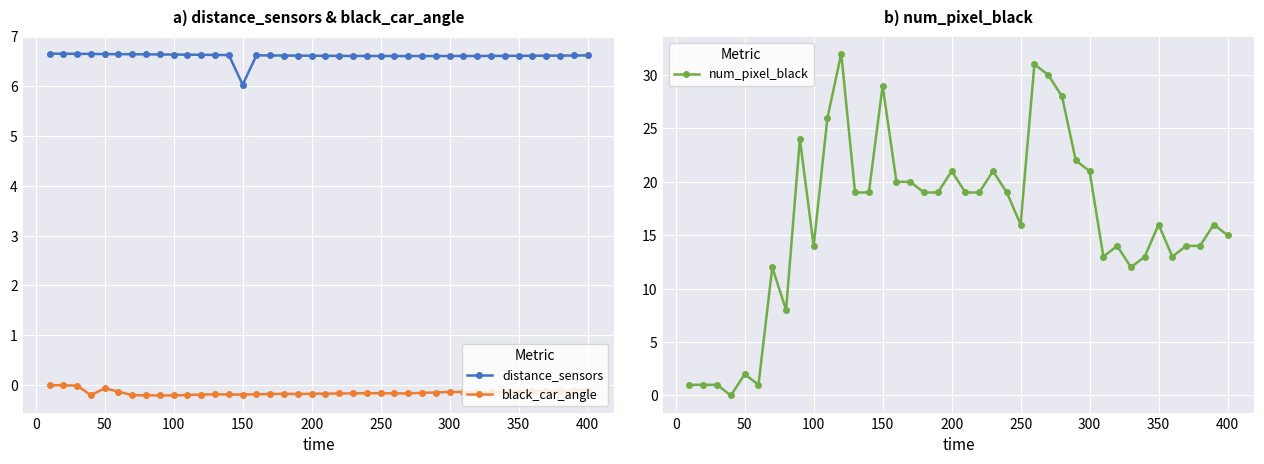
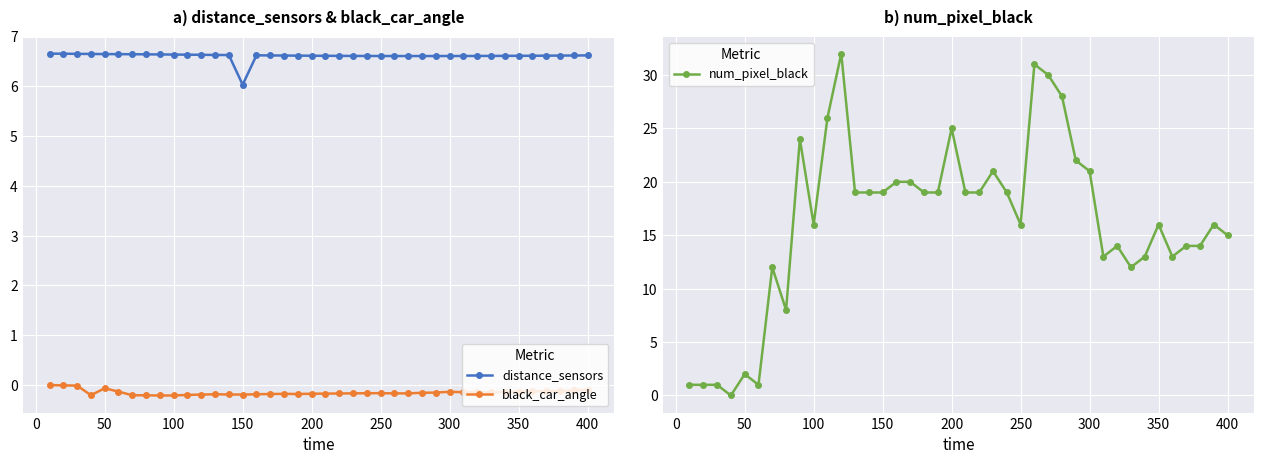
  {
    "a) distance_sensors & black_car_angle": {
      "distance_sensors": {
        "50": 6.6,
        "100": 6.6,
        "150": 6.0,
        "200": 6.6,
        "250": 6.6,
        "300": 6.6,
        "350": 6.6,
        "400": 6.6
      },
      "black_car_angle": {
        "50": -0.1,
        "100": -0.2,
        "150": -0.2,
        "200": -0.2,
        "250": -0.2,
        "300": -0.1
      }
    },
    "b) num_pixel_black": {
      "50": 2,
-     "100": 14,
-     "150": 29,
-     "200": 21,
+     "100": 16,
+     "150": 19,
+     "200": 25,
      "250": 16,
      "300": 21,
      "350": 16,
      "400": 15
    }
  }
